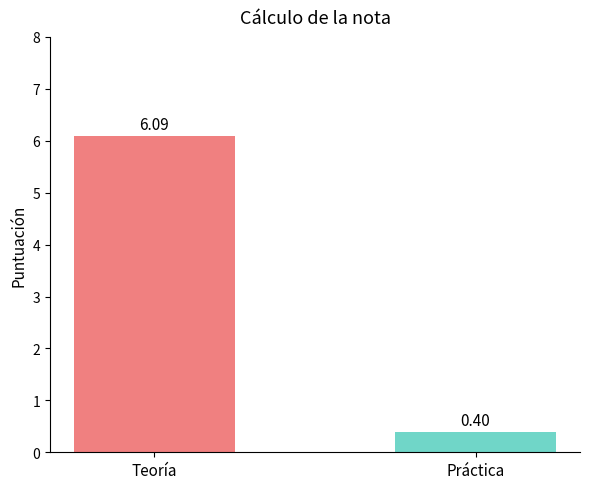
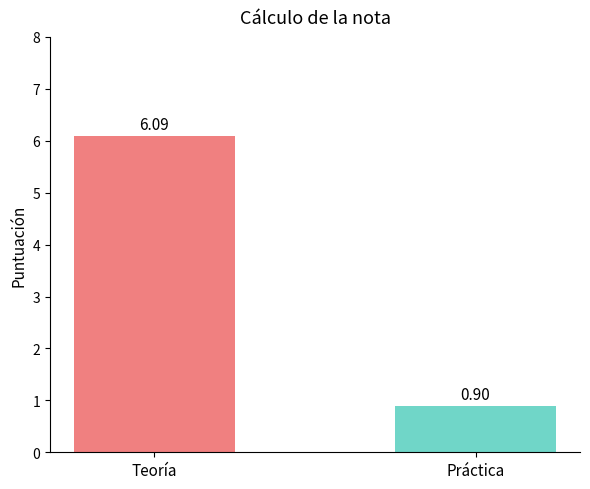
  {
    "Teoría": 6.09,
-   "Práctica": 0.40
+   "Práctica": 0.90
  }
